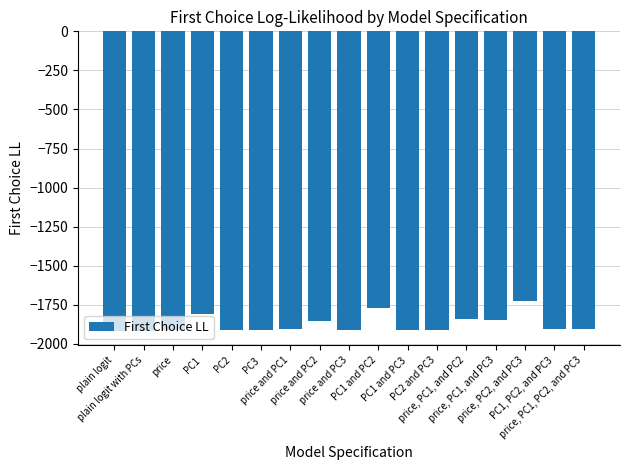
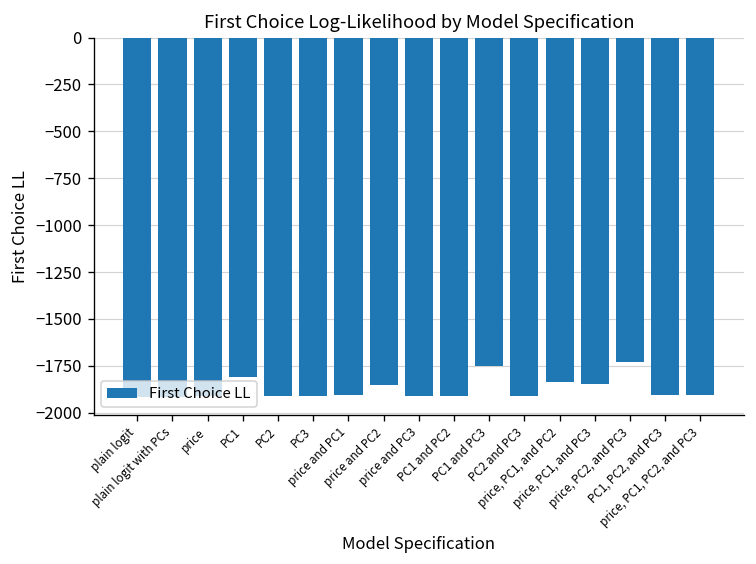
  {
    "PC1": -1810,
    "PC2": -1910,
    "PC3": -1910,
    "price and PC1": -1900,
    "price and PC2": -1850,
    "price and PC3": -1910,
-   "PC1 and PC2": -1770,
-   "PC1 and PC3": -1910,
+   "PC1 and PC2": -1910,
+   "PC1 and PC3": -1750,
    "PC2 and PC3": -1910,
    "price, PC1, and PC2": -1840,
    "price, PC1, and PC3": -1850,
    "price, PC2, and PC3": -1730,
    "PC1, PC2, and PC3": -1910,
    "price, PC1, PC2, and PC3": -1900
  }
